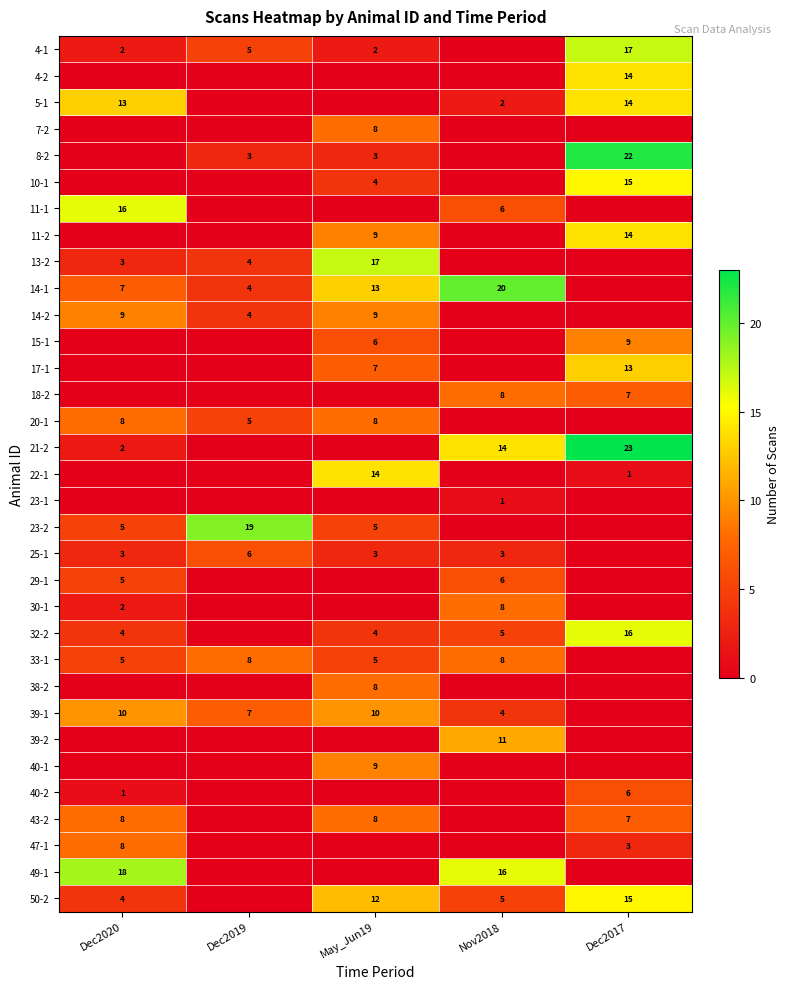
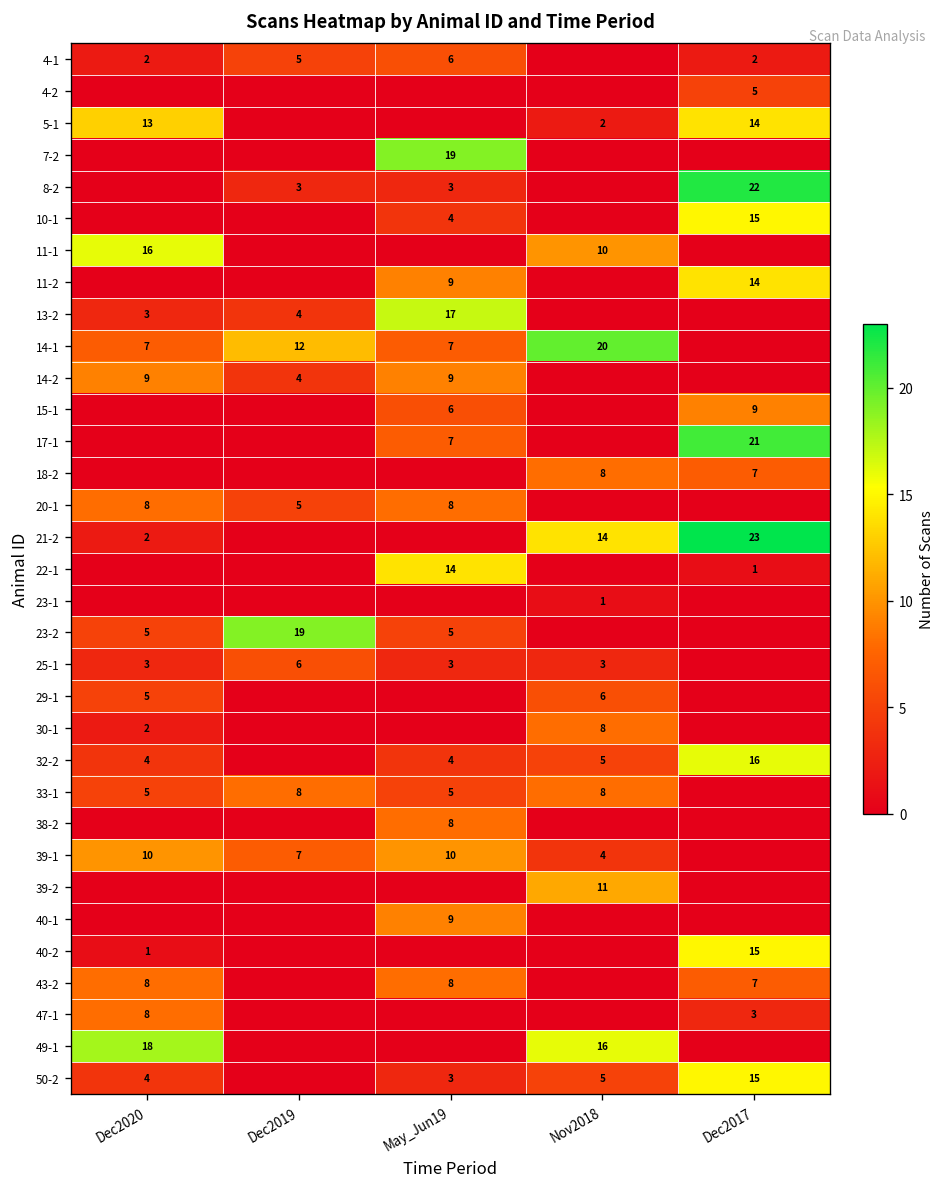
  {
    "4-1": {
      "Dec2020": 2,
      "Dec2019": 5,
-     "May_Jun19": 2,
-     "Dec2017": 17
+     "May_Jun19": 6,
+     "Dec2017": 2
    },
    "4-2": {
-     "Dec2017": 14
+     "Dec2017": 5
    },
    "5-1": {
      "Dec2020": 13,
      "Nov2018": 2,
      "Dec2017": 14
    },
    "7-2": {
-     "May_Jun19": 8
+     "May_Jun19": 19
    },
    "8-2": {
      "Dec2019": 3,
      "May_Jun19": 3,
      "Dec2017": 22
    },
    "10-1": {
      "May_Jun19": 4,
      "Dec2017": 15
    },
    "11-1": {
      "Dec2020": 16,
-     "Nov2018": 6
+     "Nov2018": 10
    },
    "11-2": {
      "May_Jun19": 9,
      "Dec2017": 14
    },
    "13-2": {
      "Dec2020": 3,
      "Dec2019": 4,
      "May_Jun19": 17
    },
    "14-1": {
      "Dec2020": 7,
-     "Dec2019": 4,
-     "May_Jun19": 13,
+     "Dec2019": 12,
+     "May_Jun19": 7,
      "Nov2018": 20
    },
    "14-2": {
      "Dec2020": 9,
      "Dec2019": 4,
      "May_Jun19": 9
    },
    "15-1": {
      "May_Jun19": 6,
      "Dec2017": 9
    },
    "17-1": {
      "May_Jun19": 7,
-     "Dec2017": 13
+     "Dec2017": 21
    },
    "18-2": {
      "Nov2018": 8,
      "Dec2017": 7
    },
    "20-1": {
      "Dec2020": 8,
      "Dec2019": 5,
      "May_Jun19": 8
    },
    "21-2": {
      "Dec2020": 2,
      "Nov2018": 14,
      "Dec2017": 23
    },
    "22-1": {
      "May_Jun19": 14,
      "Dec2017": 1
    },
    "23-1": {
      "Nov2018": 1
    },
    "23-2": {
      "Dec2020": 5,
      "Dec2019": 19,
      "May_Jun19": 5
    },
    "25-1": {
      "Dec2020": 3,
      "Dec2019": 6,
      "May_Jun19": 3,
      "Nov2018": 3
    },
    "29-1": {
      "Dec2020": 5,
      "Nov2018": 6
    },
    "30-1": {
      "Dec2020": 2,
      "Nov2018": 8
    },
    "32-2": {
      "Dec2020": 4,
      "May_Jun19": 4,
      "Nov2018": 5,
      "Dec2017": 16
    },
    "33-1": {
      "Dec2020": 5,
      "Dec2019": 8,
      "May_Jun19": 5,
      "Nov2018": 8
    },
    "38-2": {
      "May_Jun19": 8
    },
    "39-1": {
      "Dec2020": 10,
      "Dec2019": 7,
      "May_Jun19": 10,
      "Nov2018": 4
    },
    "39-2": {
      "Nov2018": 11
    },
    "40-1": {
      "May_Jun19": 9
    },
    "40-2": {
      "Dec2020": 1,
-     "Dec2017": 6
+     "Dec2017": 15
    },
    "43-2": {
      "Dec2020": 8,
      "May_Jun19": 8,
      "Dec2017": 7
    },
    "47-1": {
      "Dec2020": 8,
      "Dec2017": 3
    },
    "49-1": {
      "Dec2020": 18,
      "Nov2018": 16
    },
    "50-2": {
      "Dec2020": 4,
-     "May_Jun19": 12,
+     "May_Jun19": 3,
      "Nov2018": 5,
      "Dec2017": 15
    }
  }
